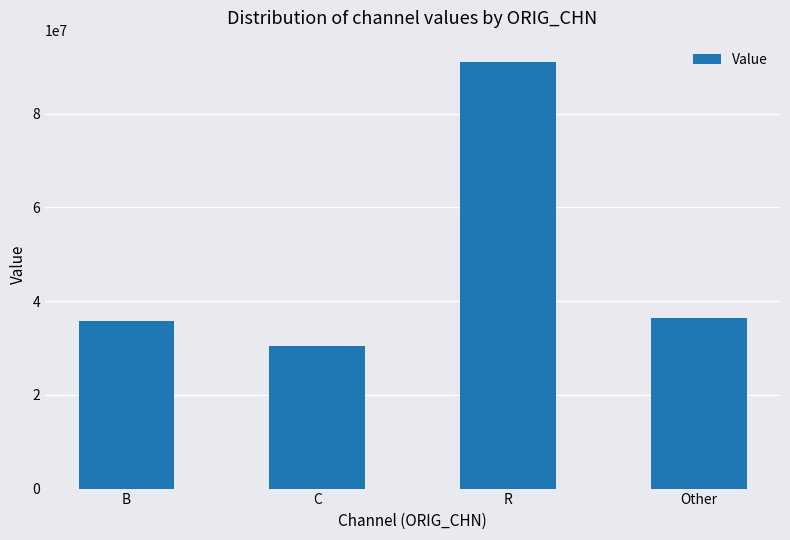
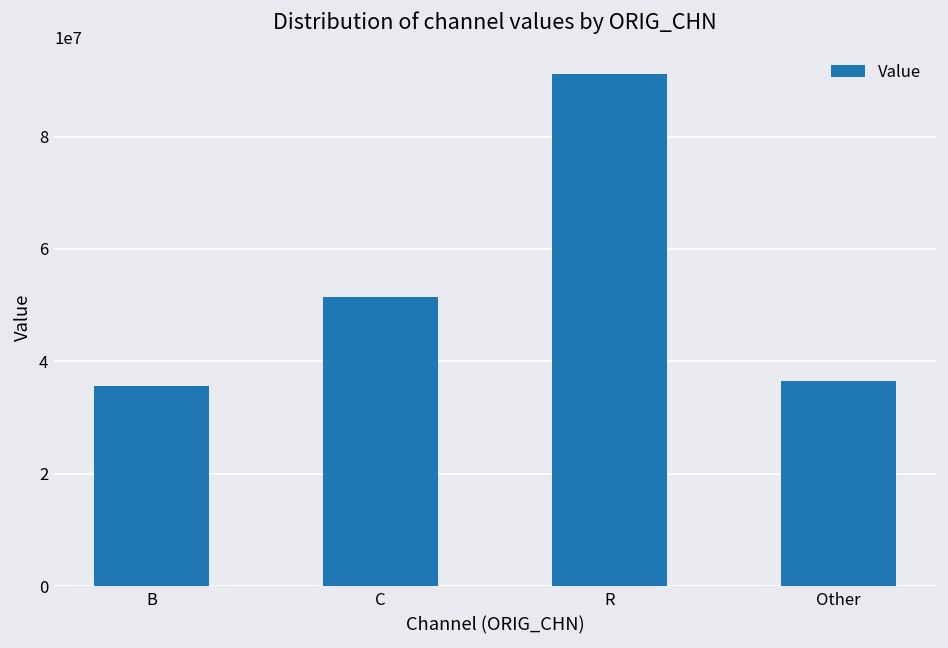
  {
    "B": 36000000,
-   "C": 30000000,
+   "C": 51000000,
    "R": 91000000,
    "Other": 37000000
  }
